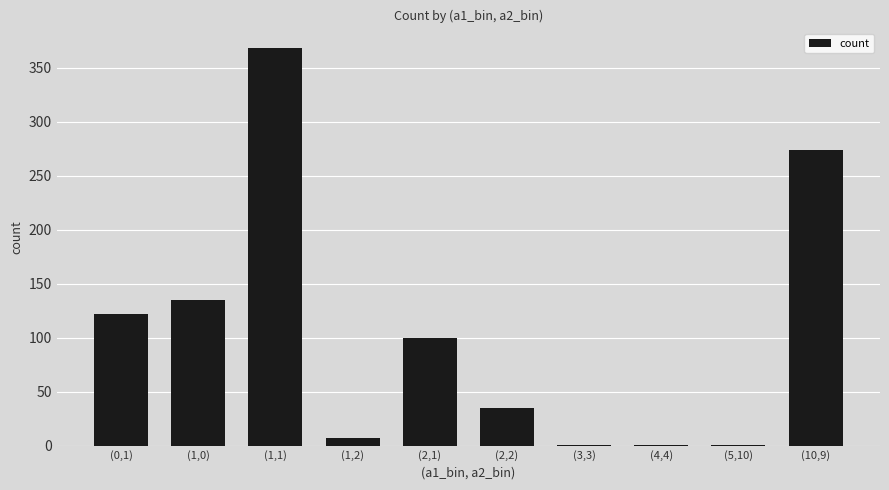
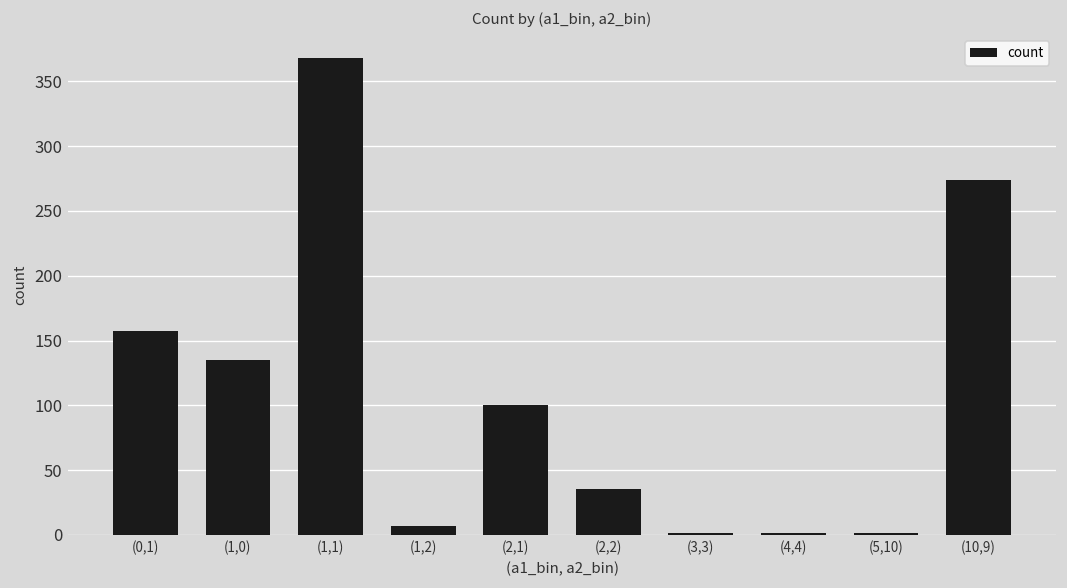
  {
-   "(0,1)": 122,
+   "(0,1)": 157,
    "(1,0)": 135,
    "(1,1)": 368,
    "(1,2)": 7,
    "(2,1)": 100,
    "(2,2)": 35,
    "(10,9)": 274
  }
